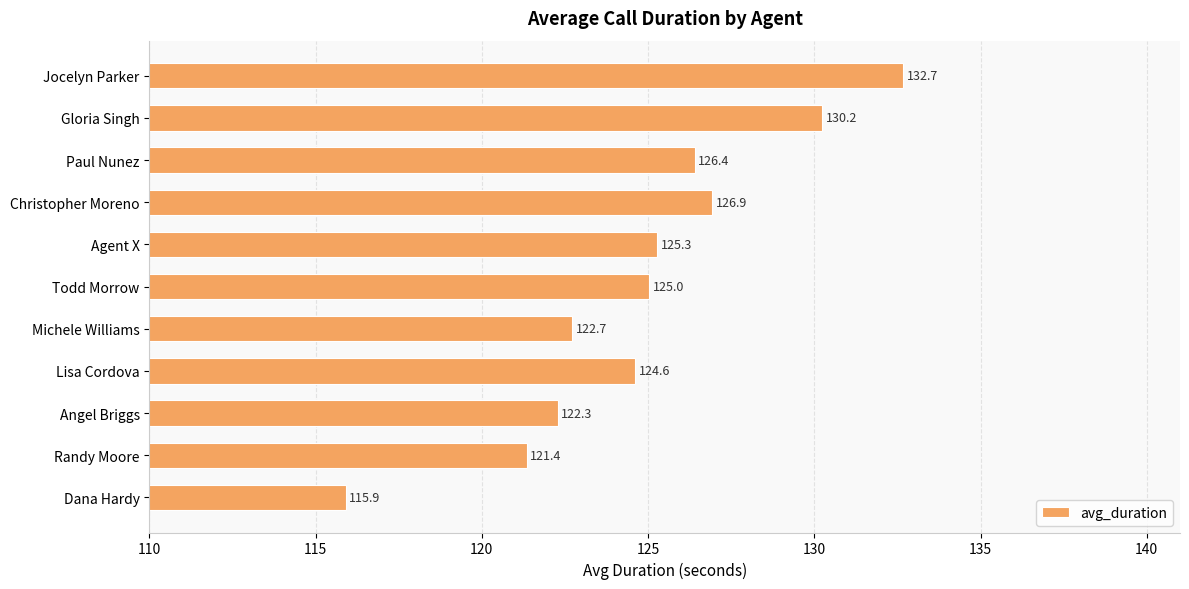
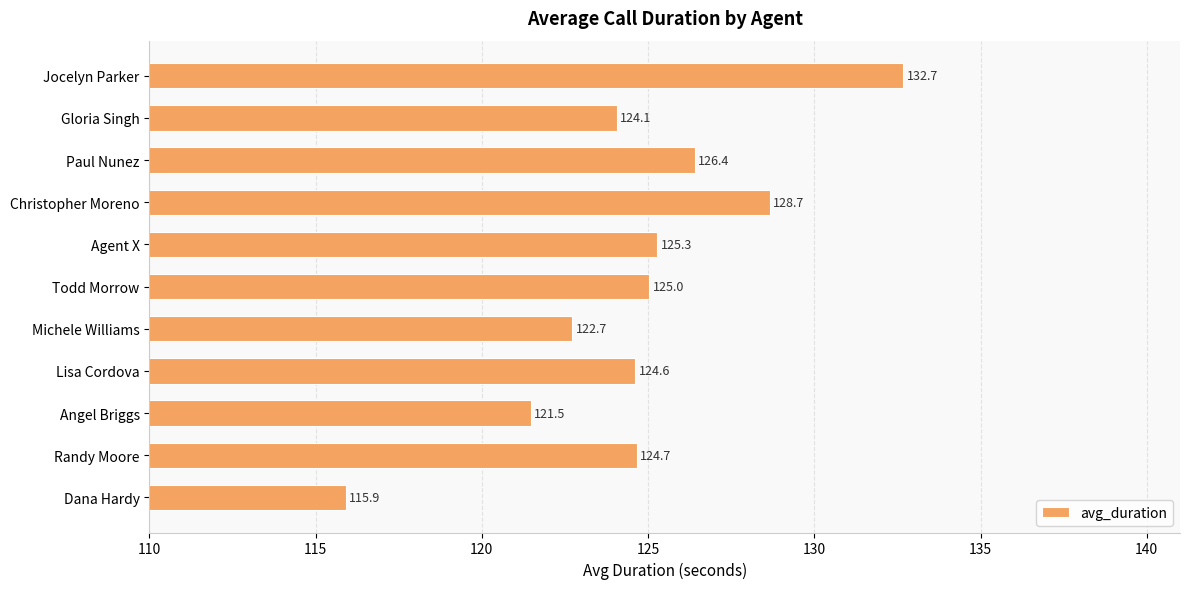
  {
    "Jocelyn Parker": 132.7,
-   "Gloria Singh": 130.2,
+   "Gloria Singh": 124.1,
    "Paul Nunez": 126.4,
-   "Christopher Moreno": 126.9,
+   "Christopher Moreno": 128.7,
    "Agent X": 125.3,
    "Todd Morrow": 125.0,
    "Michele Williams": 122.7,
    "Lisa Cordova": 124.6,
-   "Angel Briggs": 122.3,
-   "Randy Moore": 121.4,
+   "Angel Briggs": 121.5,
+   "Randy Moore": 124.7,
    "Dana Hardy": 115.9
  }
